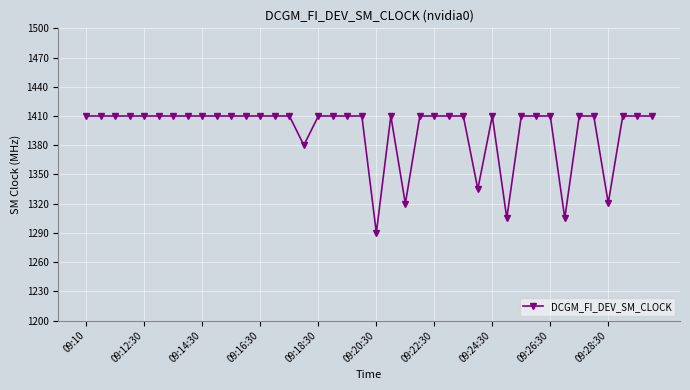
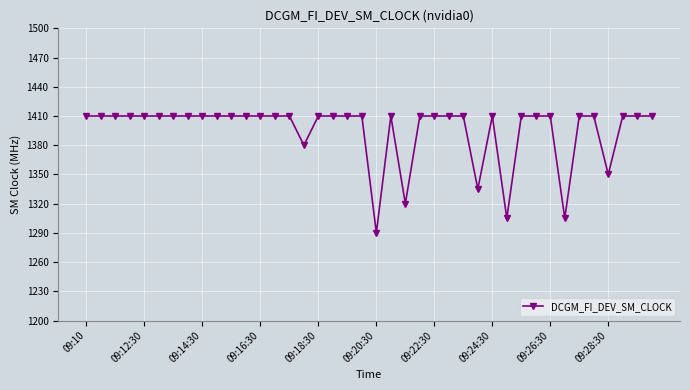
  {
    "09:10": 1410,
    "09:12:30": 1410,
    "09:14:30": 1410,
    "09:16:30": 1410,
    "09:18:30": 1410,
    "09:20:30": 1290,
    "09:22:30": 1410,
    "09:24:30": 1410,
    "09:26:30": 1410,
-   "09:28:30": 1320
+   "09:28:30": 1350
  }
